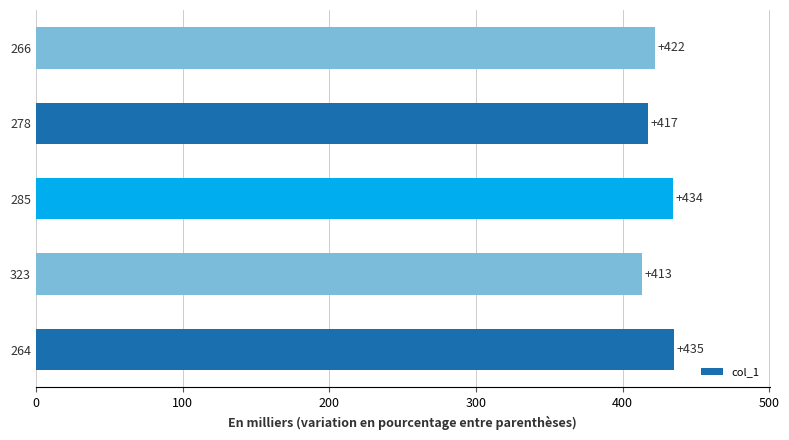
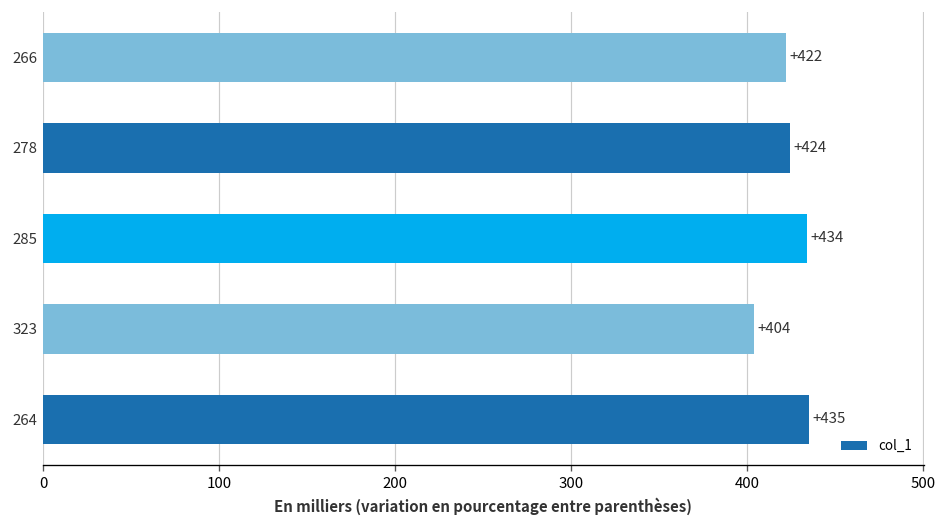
  {
    "266": "+422",
-   "278": "+417",
+   "278": "+424",
    "285": "+434",
-   "323": "+413",
+   "323": "+404",
    "264": "+435"
  }
